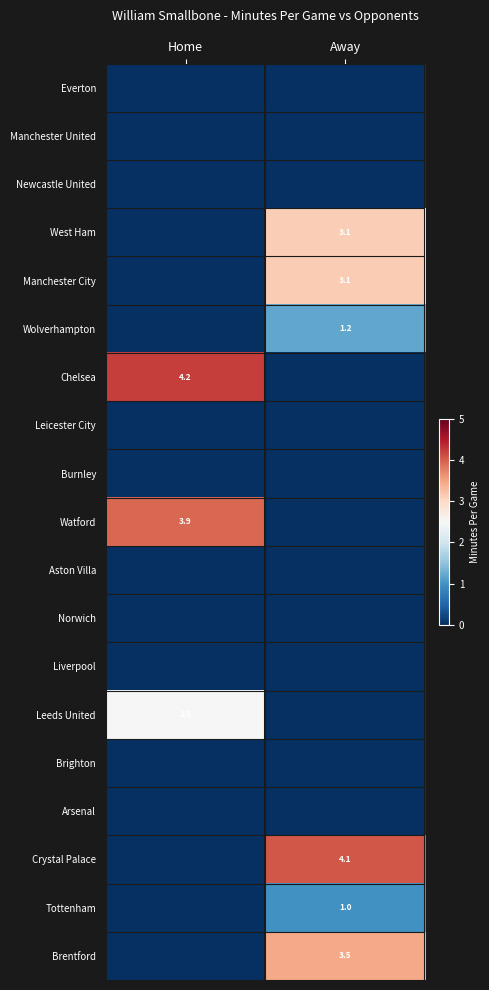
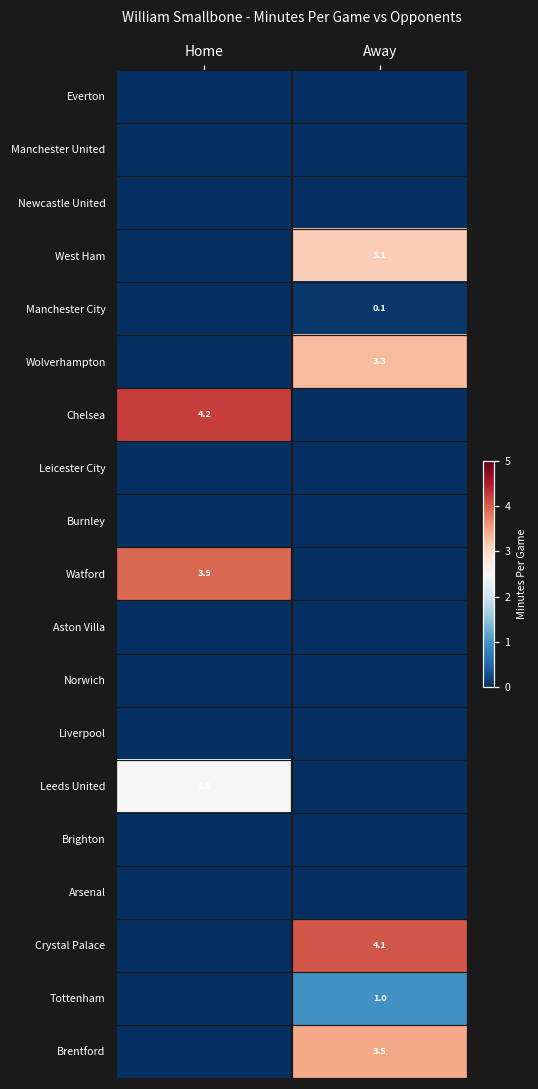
  {
    "West Ham": {
      "Away": 3.1
    },
    "Manchester City": {
-     "Away": 3.1
+     "Away": 0.1
    },
    "Wolverhampton": {
-     "Away": 1.2
+     "Away": 3.3
    },
    "Chelsea": {
      "Home": 4.2
    },
    "Watford": {
      "Home": 3.9
    },
    "Crystal Palace": {
      "Away": 4.1
    },
    "Tottenham": {
      "Away": 1.0
    },
    "Brentford": {
      "Away": 3.5
    }
  }
